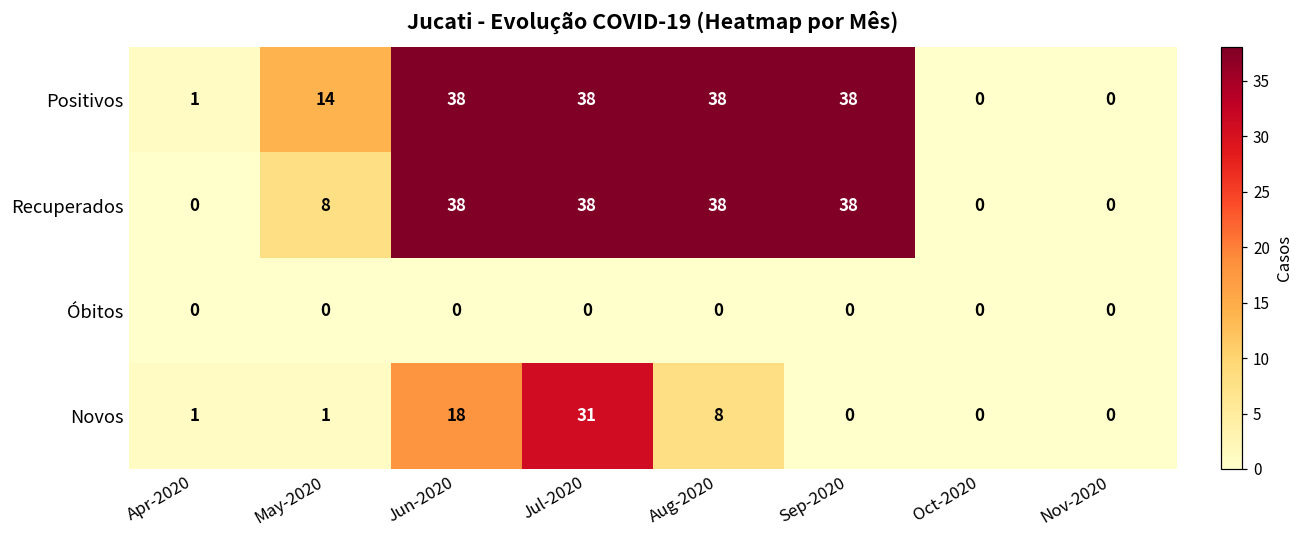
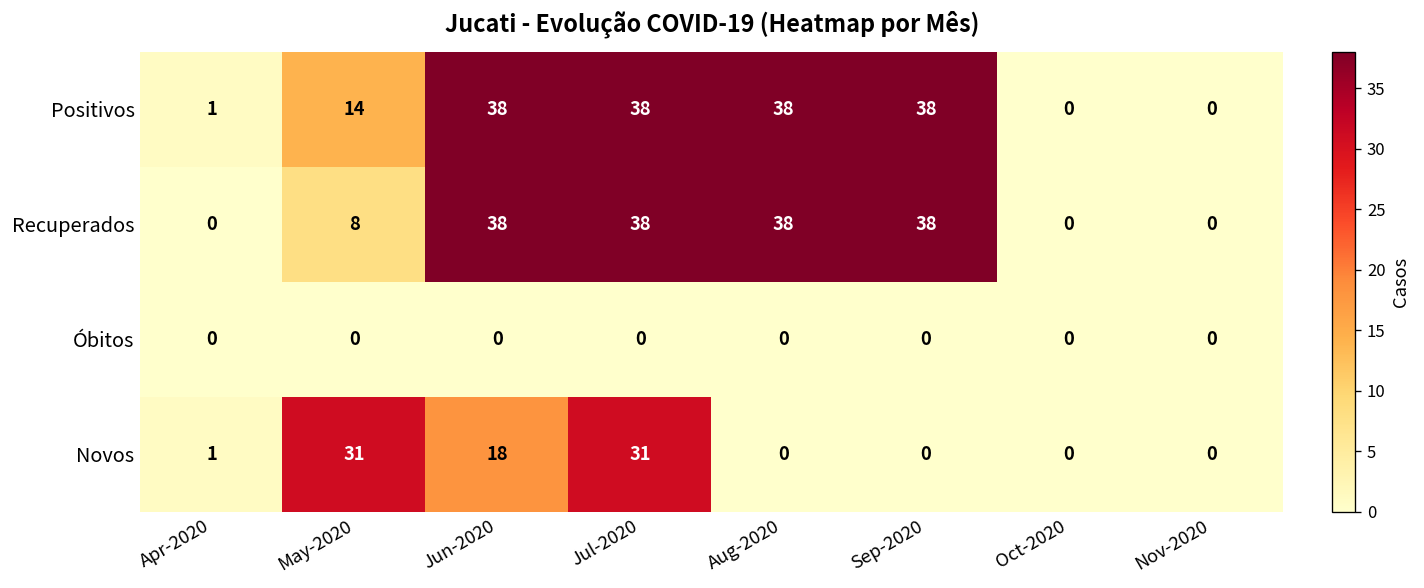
  {
    "Positivos": {
      "Apr-2020": 1,
      "May-2020": 14,
      "Jun-2020": 38,
      "Jul-2020": 38,
      "Aug-2020": 38,
      "Sep-2020": 38,
      "Oct-2020": 0,
      "Nov-2020": 0
    },
    "Recuperados": {
      "Apr-2020": 0,
      "May-2020": 8,
      "Jun-2020": 38,
      "Jul-2020": 38,
      "Aug-2020": 38,
      "Sep-2020": 38,
      "Oct-2020": 0,
      "Nov-2020": 0
    },
    "Óbitos": {
      "Apr-2020": 0,
      "May-2020": 0,
      "Jun-2020": 0,
      "Jul-2020": 0,
      "Aug-2020": 0,
      "Sep-2020": 0,
      "Oct-2020": 0,
      "Nov-2020": 0
    },
    "Novos": {
      "Apr-2020": 1,
-     "May-2020": 1,
+     "May-2020": 31,
      "Jun-2020": 18,
      "Jul-2020": 31,
-     "Aug-2020": 8,
+     "Aug-2020": 0,
      "Sep-2020": 0,
      "Oct-2020": 0,
      "Nov-2020": 0
    }
  }
